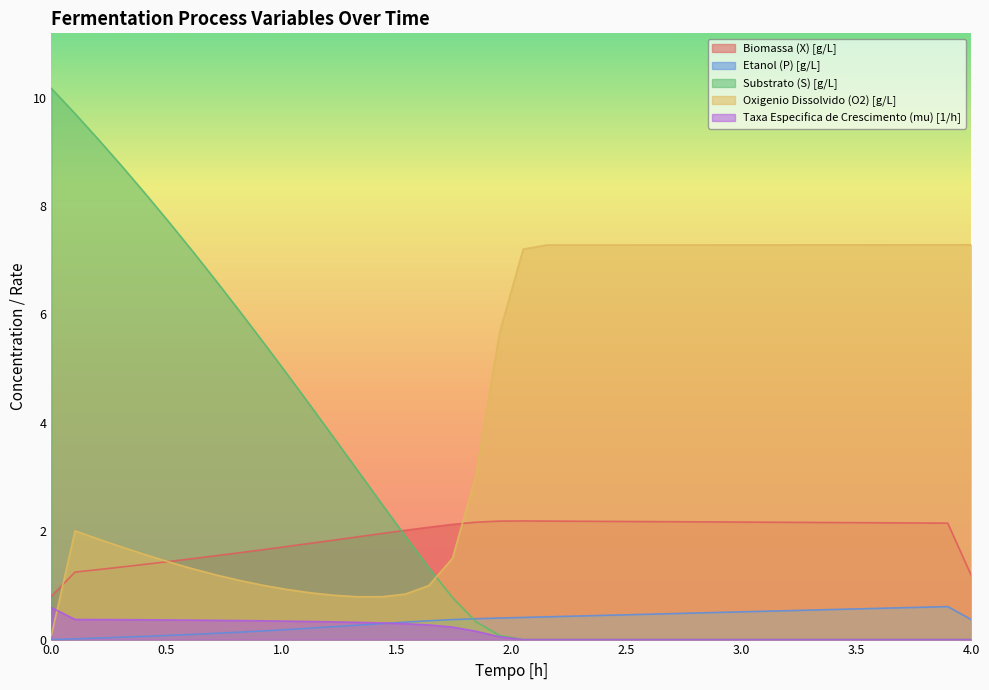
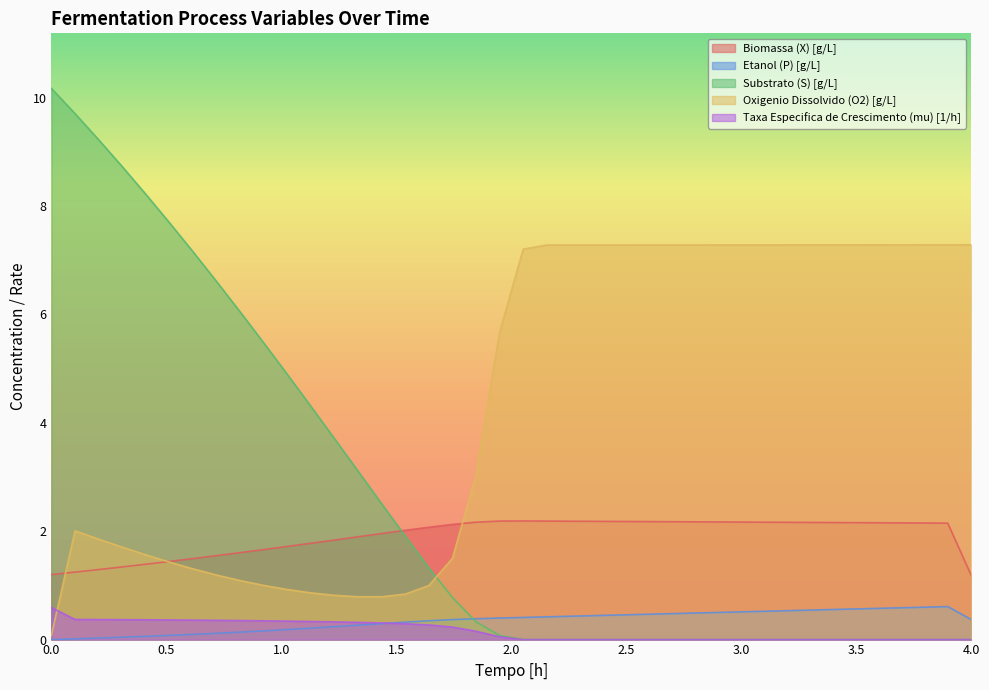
  {
    "Biomassa (X) [g/L]": {
-     "0.0": 0.8,
+     "0.0": 1.2,
      "4.0": 1.2
    },
    "Etanol (P) [g/L]": {
      "0.0": 0.0,
      "4.0": 0.4
    },
    "Substrato (S) [g/L]": {
      "0.0": 10.2
    },
    "Oxigenio Dissolvido (O2) [g/L]": {
      "0.0": 0.1,
      "4.0": 7.3
    },
    "Taxa Especifica de Crescimento (mu) [1/h]": {
      "0.0": 0.6
    }
  }
